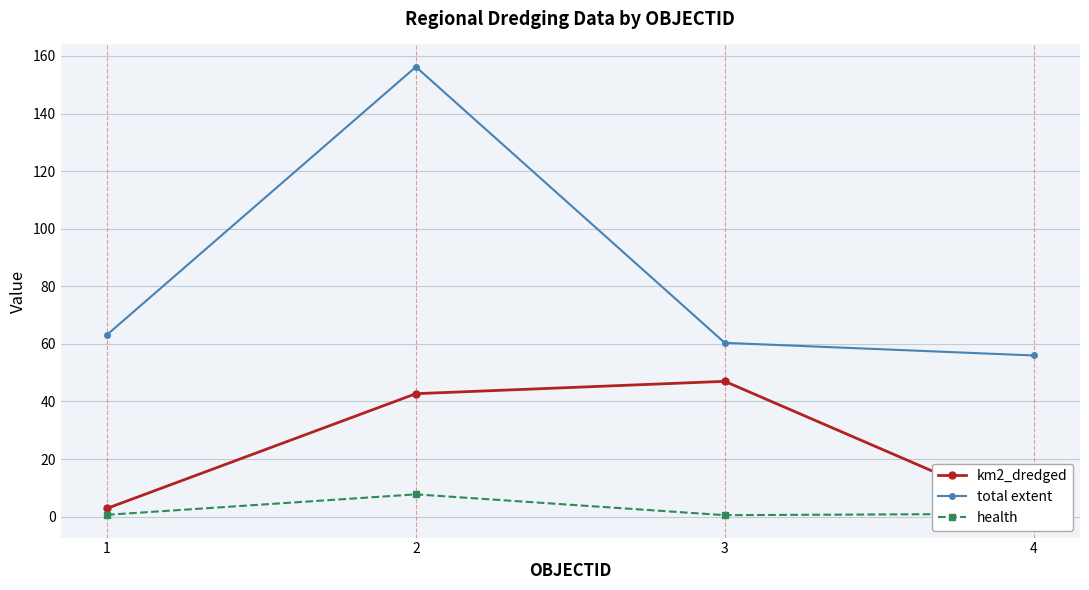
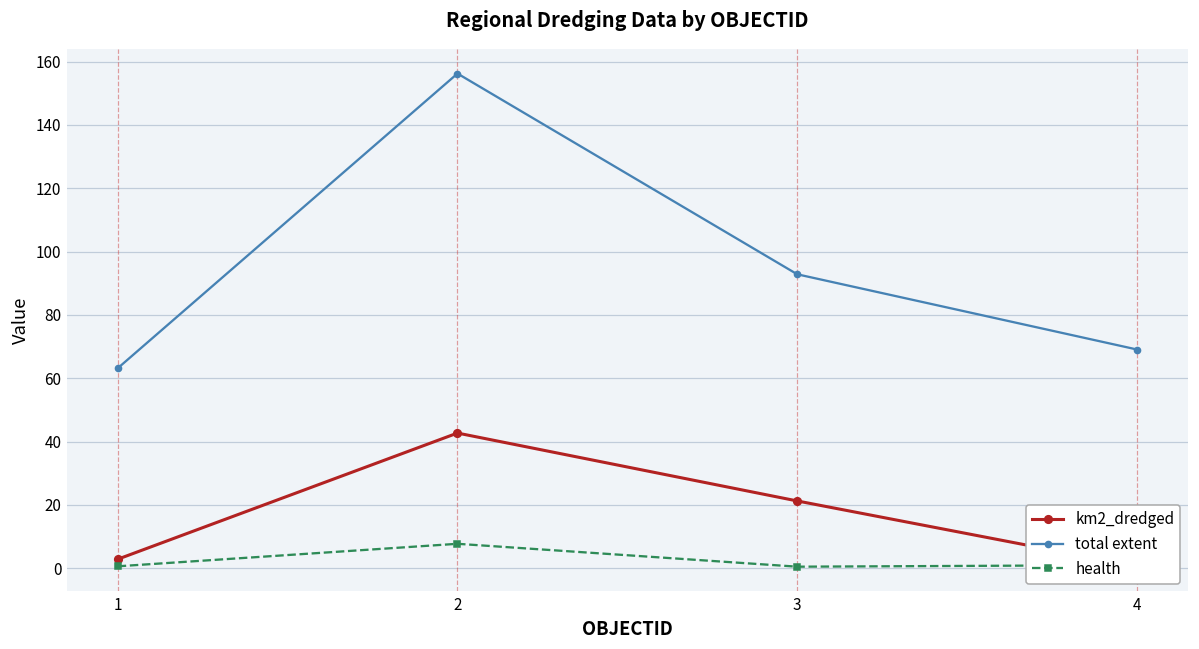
  {
    "km2_dredged": {
      "1": 3,
      "2": 43,
-     "3": 47
+     "3": 21
    },
    "total extent": {
      "1": 63,
      "2": 156,
-     "3": 60,
-     "4": 56
+     "3": 93,
+     "4": 69
    },
    "health": {
      "1": 1,
      "2": 8,
      "3": 0
    }
  }
